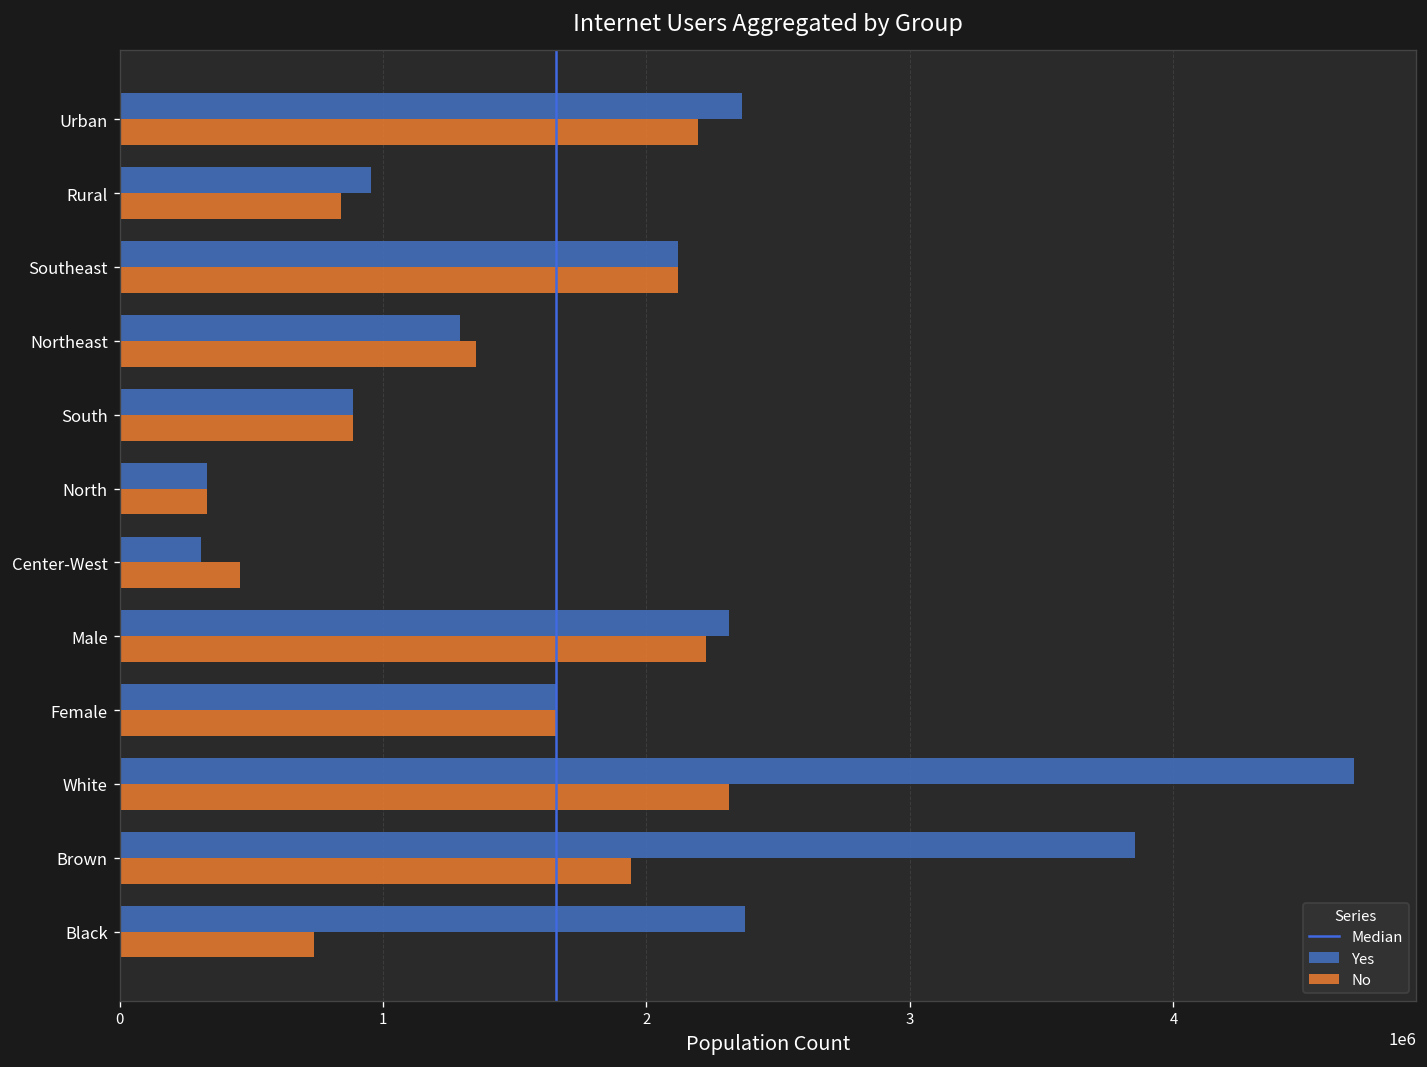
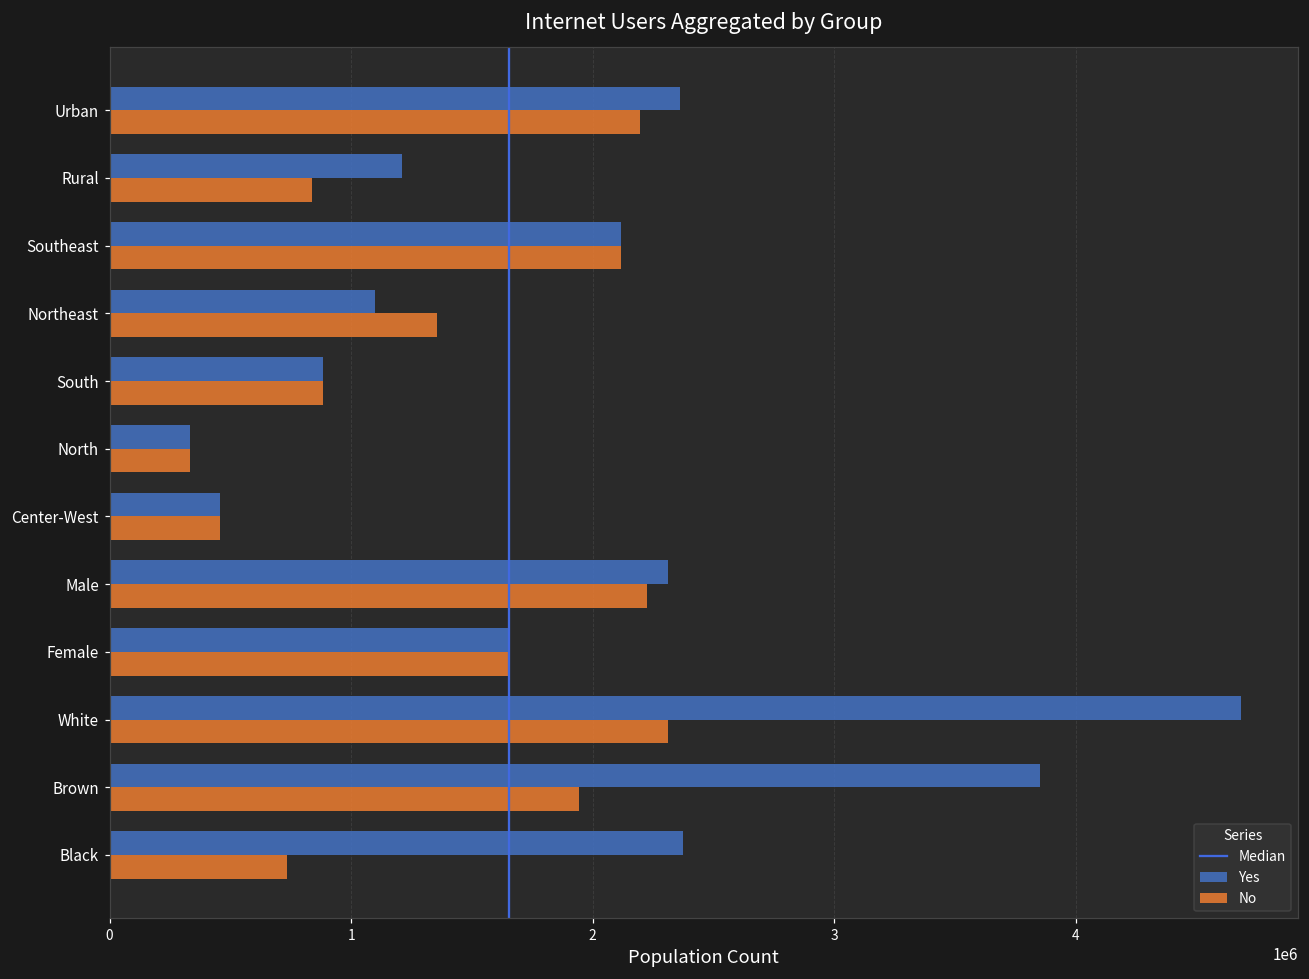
  {
    "Yes": {
      "Urban": 2360000,
-     "Rural": 960000,
+     "Rural": 1210000,
      "Southeast": 2120000,
-     "Northeast": 1290000,
+     "Northeast": 1100000,
      "South": 890000,
      "North": 330000,
-     "Center-West": 310000,
+     "Center-West": 460000,
      "Male": 2310000,
      "Female": 1660000,
      "White": 4690000,
      "Brown": 3850000,
      "Black": 2370000
    },
    "No": {
      "Urban": 2200000,
      "Rural": 840000,
      "Southeast": 2120000,
      "Northeast": 1350000,
      "South": 890000,
      "North": 330000,
      "Center-West": 460000,
      "Male": 2230000,
      "Female": 1660000,
      "White": 2310000,
      "Brown": 1940000,
      "Black": 740000
    }
  }
